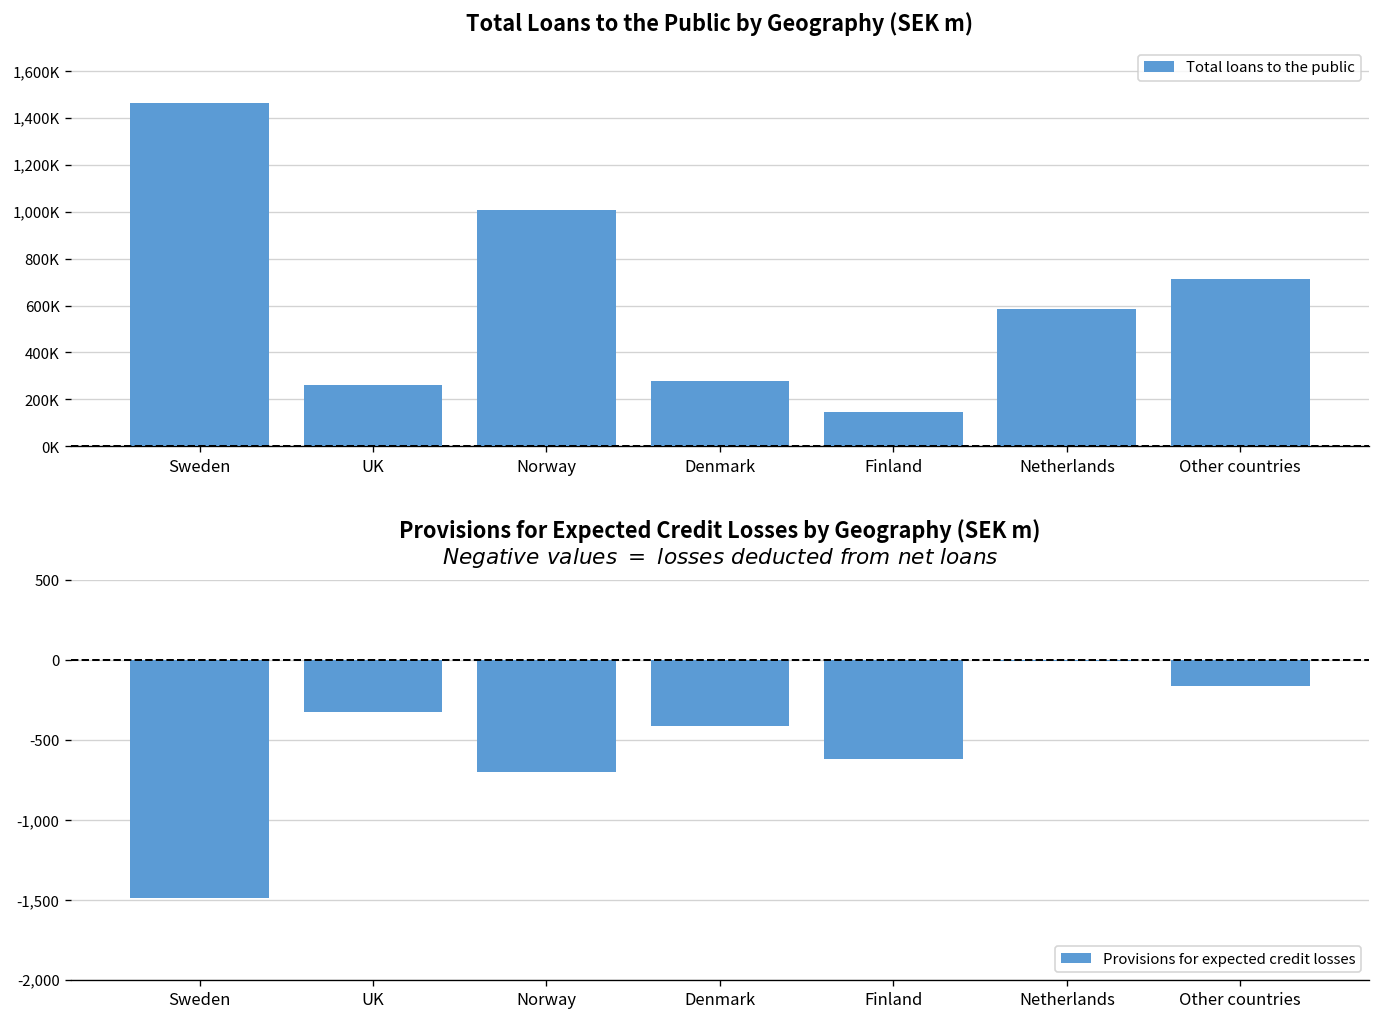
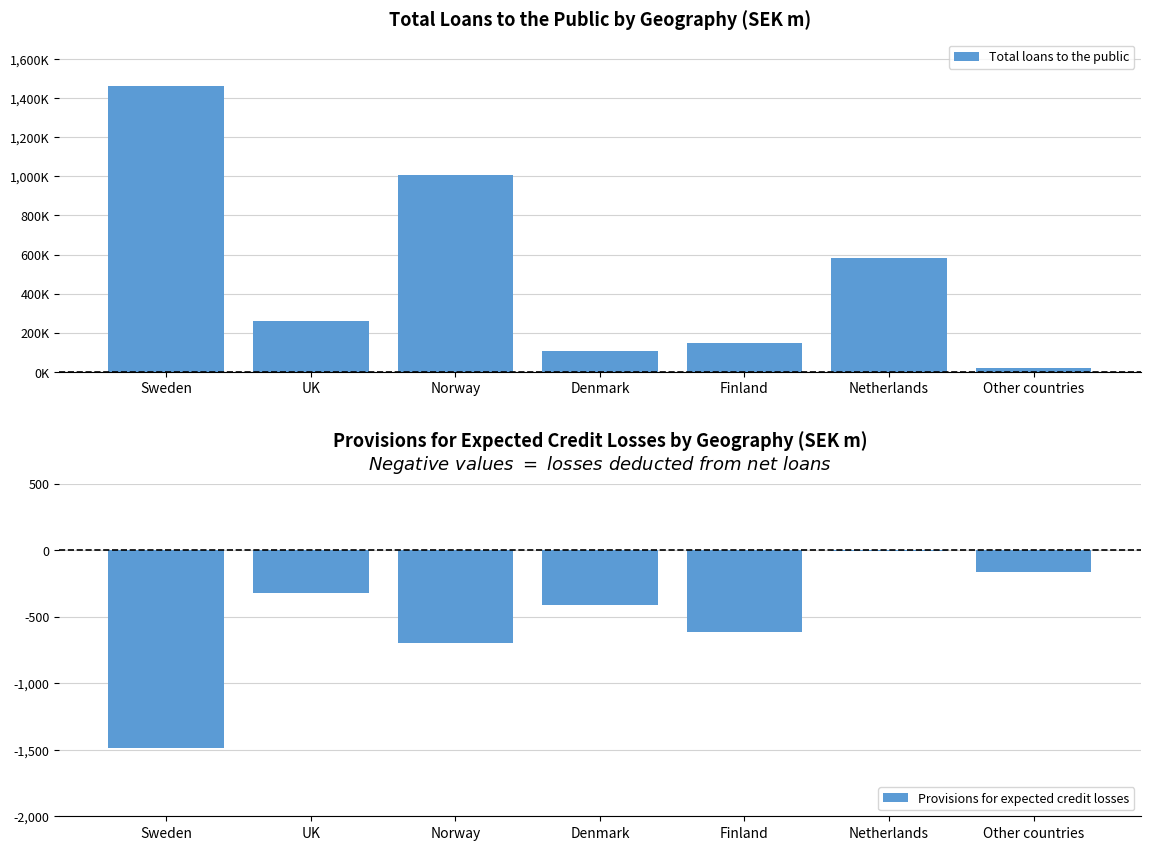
  {
    "Total Loans to the Public by Geography (SEK m)": {
      "Sweden": "1,460,000",
      "UK": "260,000",
      "Norway": "1,010,000",
-     "Denmark": "280,000",
+     "Denmark": "110,000",
      "Finland": "150,000",
      "Netherlands": "580,000",
-     "Other countries": "710,000"
+     "Other countries": "20,000"
    }
  }
